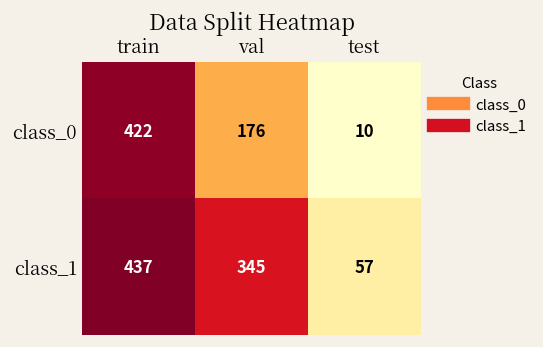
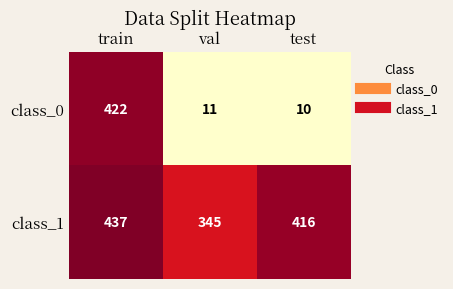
  {
    "class_0": {
      "train": 422,
-     "val": 176,
+     "val": 11,
      "test": 10
    },
    "class_1": {
      "train": 437,
      "val": 345,
-     "test": 57
+     "test": 416
    }
  }
